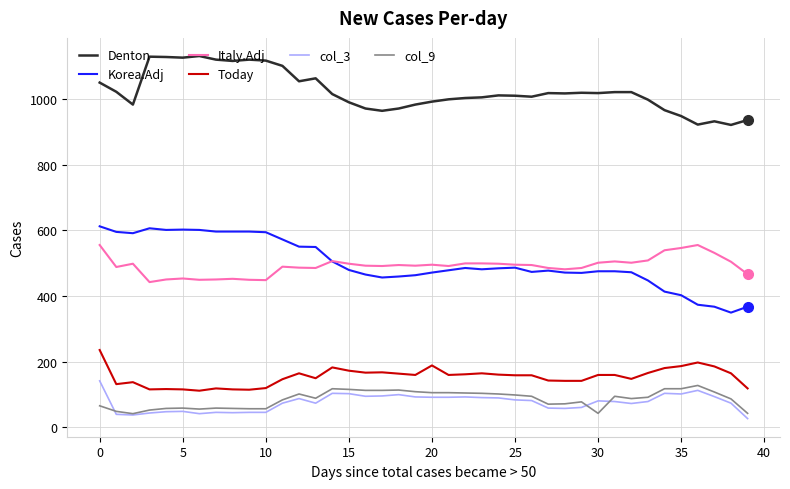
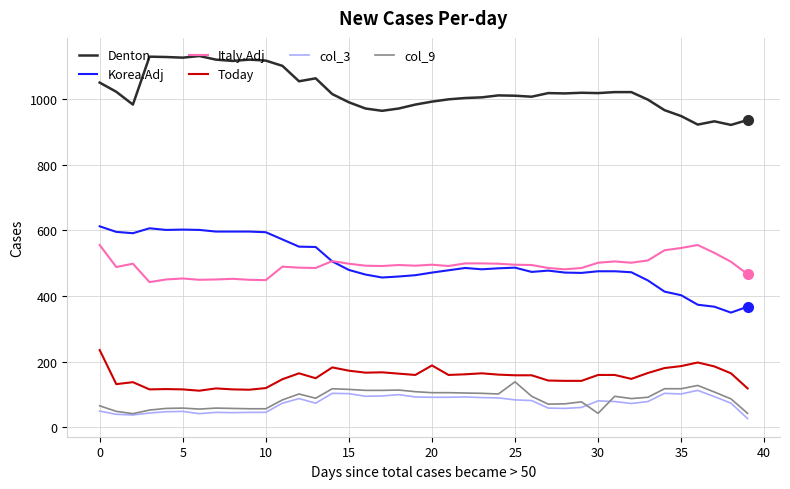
  {
    "Today": {
      "0": 240,
      "5": 120,
      "10": 120,
      "15": 170,
      "20": 190,
      "25": 160,
      "30": 160,
      "35": 190
    },
    "col_3": {
-     "0": 140,
+     "0": 50,
      "5": 50,
      "10": 50,
      "15": 100,
      "20": 90,
      "25": 80,
      "30": 80,
      "35": 100
    },
    "col_9": {
      "0": 70,
      "5": 60,
      "10": 60,
      "15": 120,
      "20": 110,
-     "25": 100,
+     "25": 140,
      "30": 40,
      "35": 120
    }
  }
